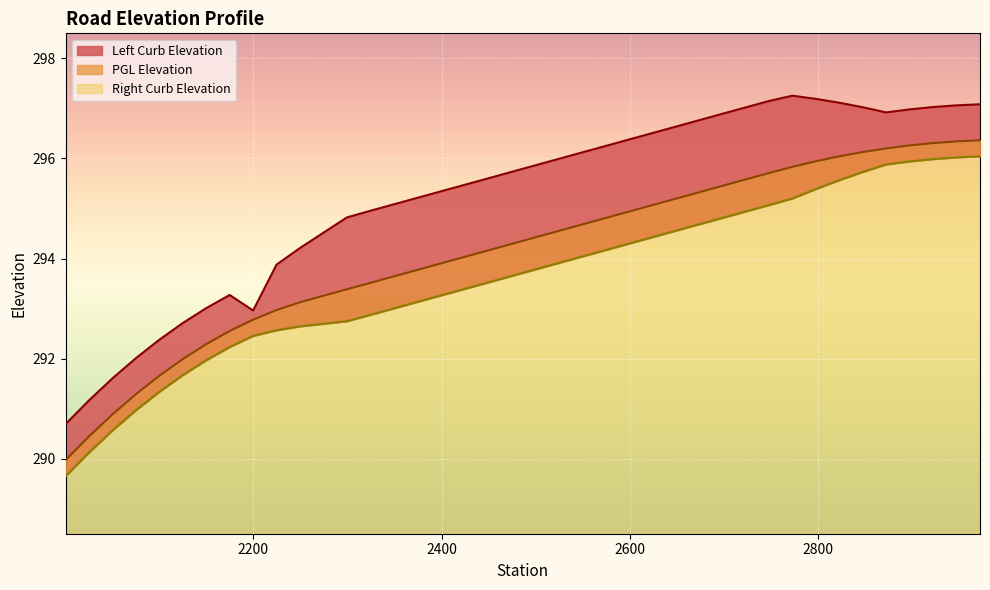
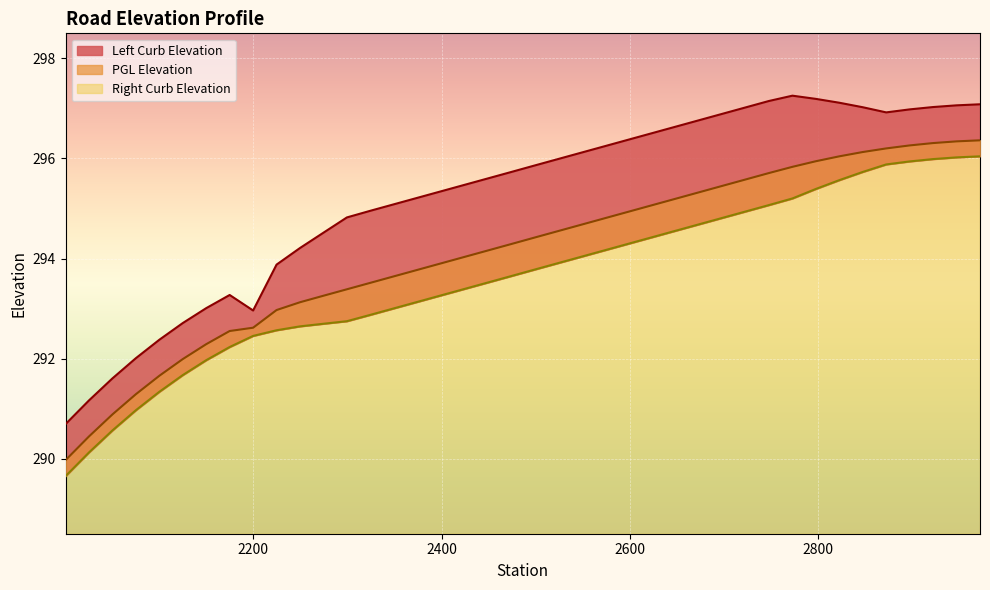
  {
    "Left Curb Elevation": {
      "2200": 293.0
    },
    "PGL Elevation": {
-     "2200": 292.8
+     "2200": 292.6
    },
    "Right Curb Elevation": {
      "2200": 292.5
    }
  }
